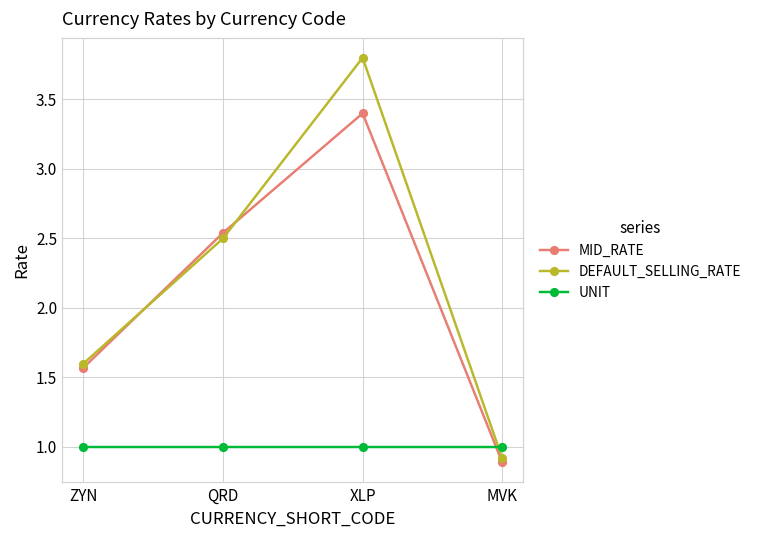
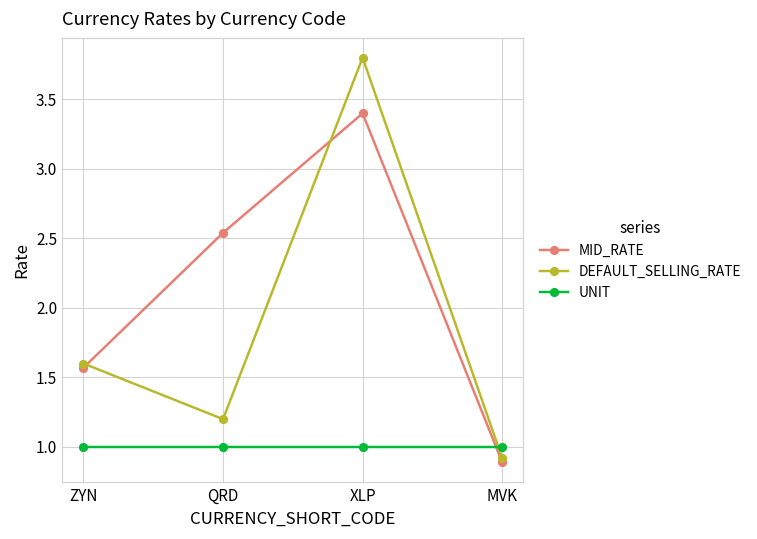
  {
    "MID_RATE": {
      "ZYN": 1.57,
      "QRD": 2.54,
      "XLP": 3.4,
      "MVK": 0.9
    },
    "DEFAULT_SELLING_RATE": {
      "ZYN": 1.6,
-     "QRD": 2.5,
+     "QRD": 1.2,
      "XLP": 3.8,
      "MVK": 0.92
    },
    "UNIT": {
      "ZYN": 1.0,
      "QRD": 1.0,
      "XLP": 1.0,
      "MVK": 1.0
    }
  }
